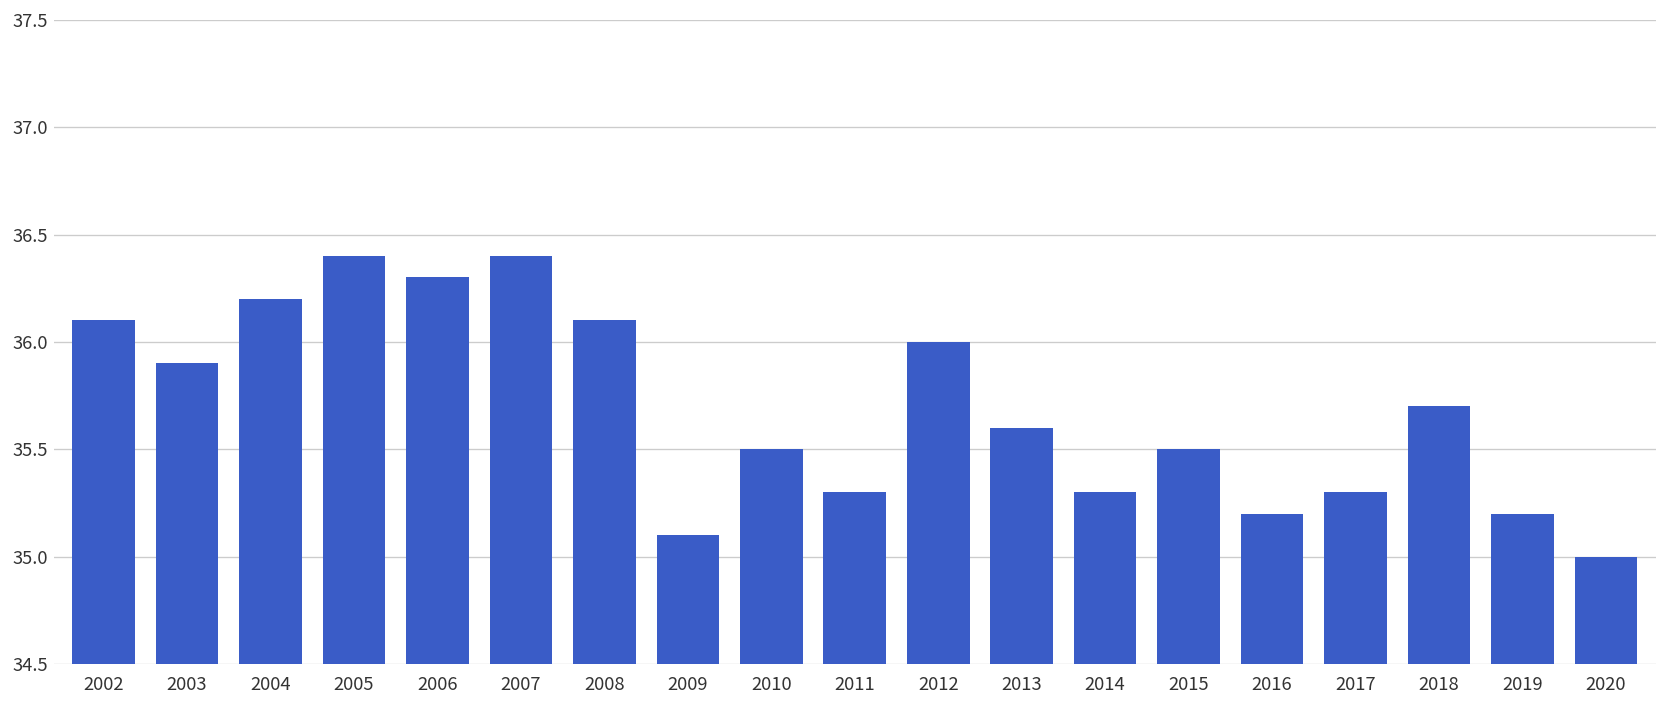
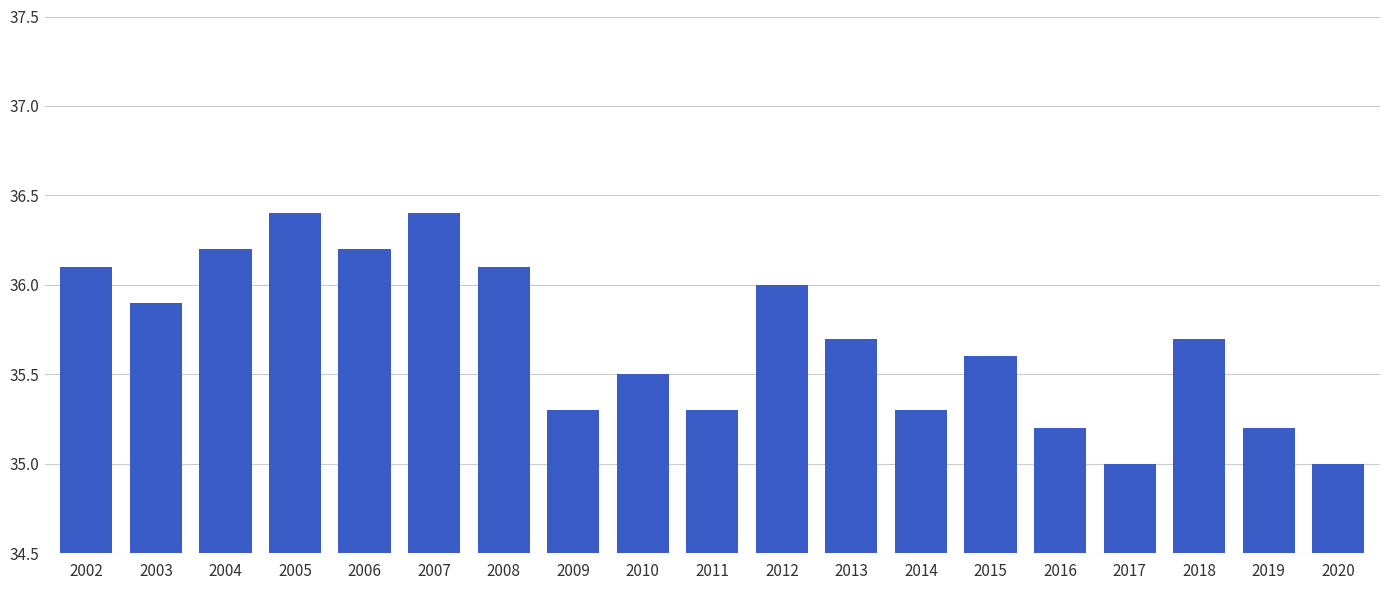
  {
    "2002": 36.1,
    "2003": 35.9,
    "2004": 36.2,
    "2005": 36.4,
-   "2006": 36.3,
+   "2006": 36.2,
    "2007": 36.4,
    "2008": 36.1,
-   "2009": 35.1,
+   "2009": 35.3,
    "2010": 35.5,
    "2011": 35.3,
    "2012": 36.0,
-   "2013": 35.6,
+   "2013": 35.7,
    "2014": 35.3,
-   "2015": 35.5,
+   "2015": 35.6,
    "2016": 35.2,
-   "2017": 35.3,
+   "2017": 35.0,
    "2018": 35.7,
    "2019": 35.2,
    "2020": 35.0
  }
